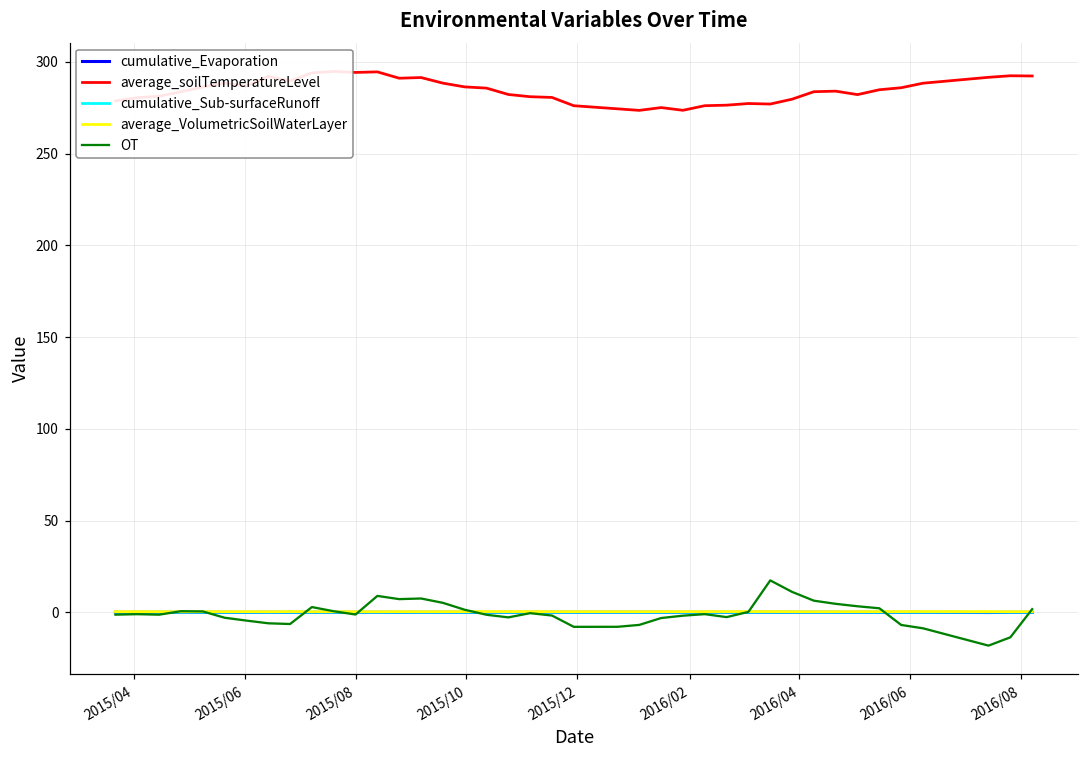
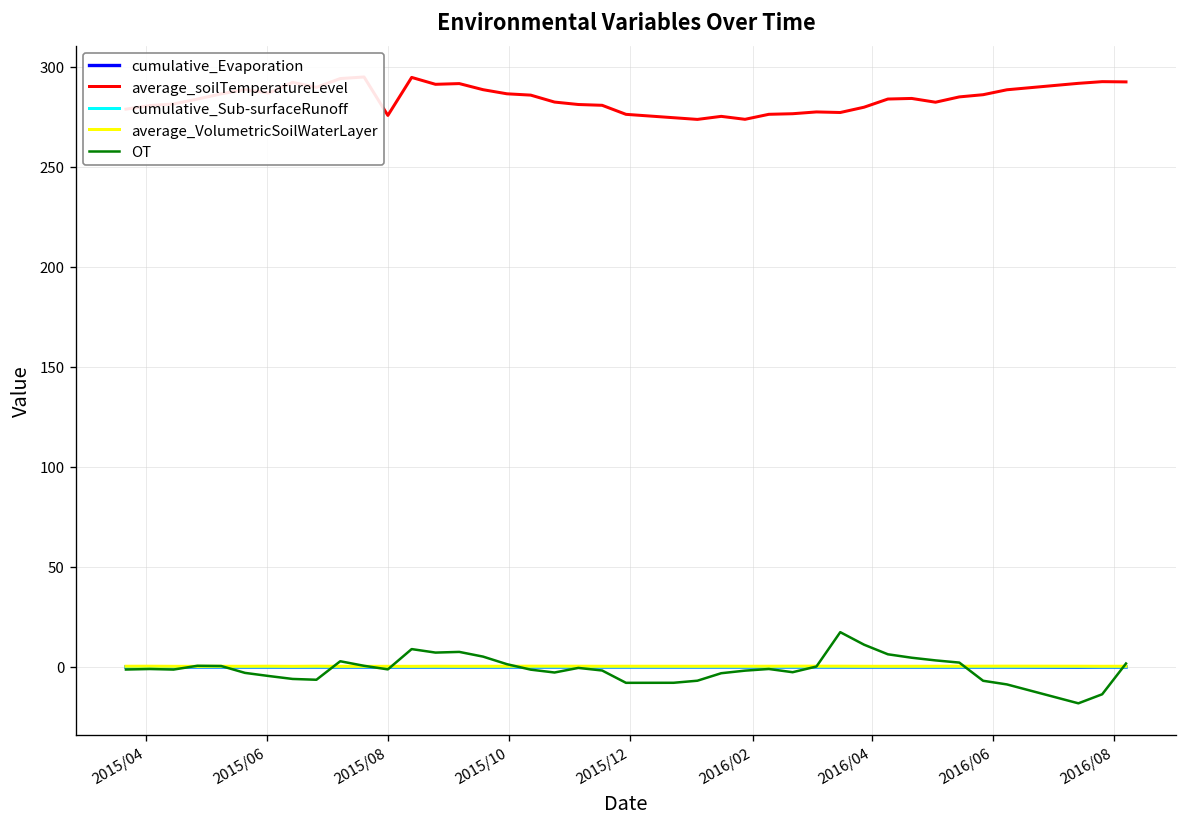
  {
    "average_soilTemperatureLevel": {
-     "2015/08": 294
+     "2015/08": 276
    }
  }
